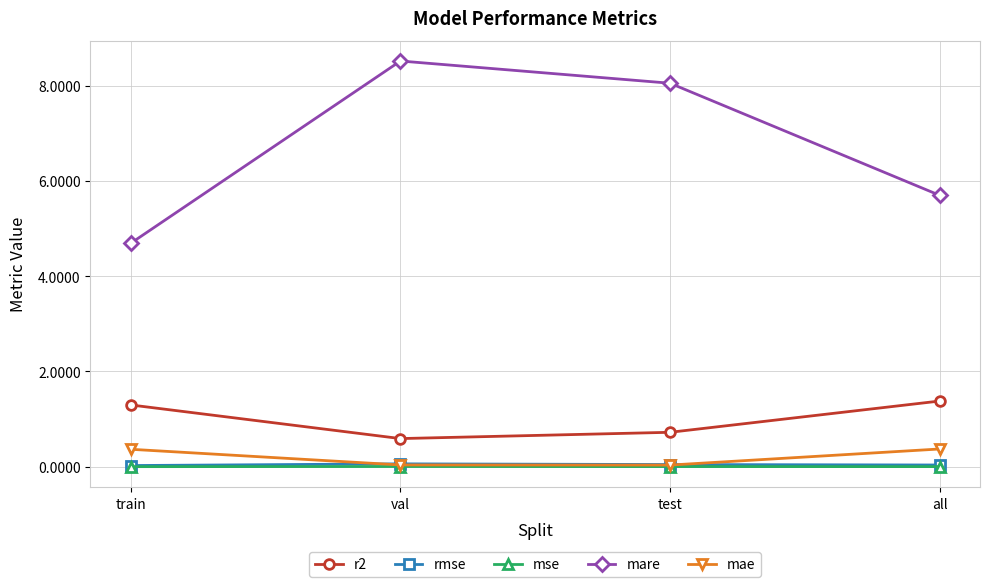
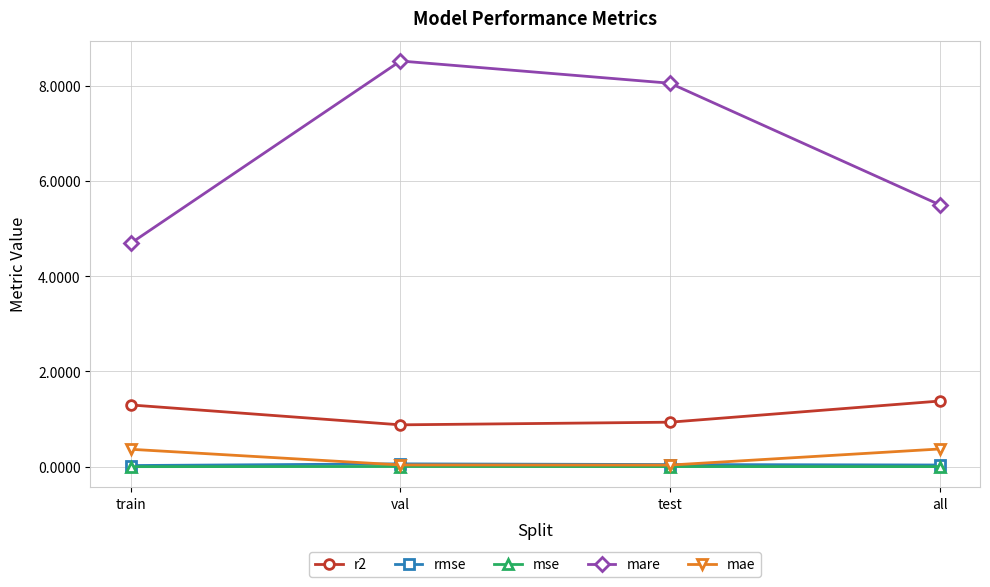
  {
    "r2": {
      "train": 1.3,
-     "val": 0.6,
-     "test": 0.7,
+     "val": 0.9,
+     "test": 0.9,
      "all": 1.4
    },
    "mare": {
      "train": 4.7,
      "val": 8.5,
      "test": 8.1,
-     "all": 5.7
+     "all": 5.5
    },
    "mae": {
      "train": 0.4,
      "all": 0.4
    }
  }
